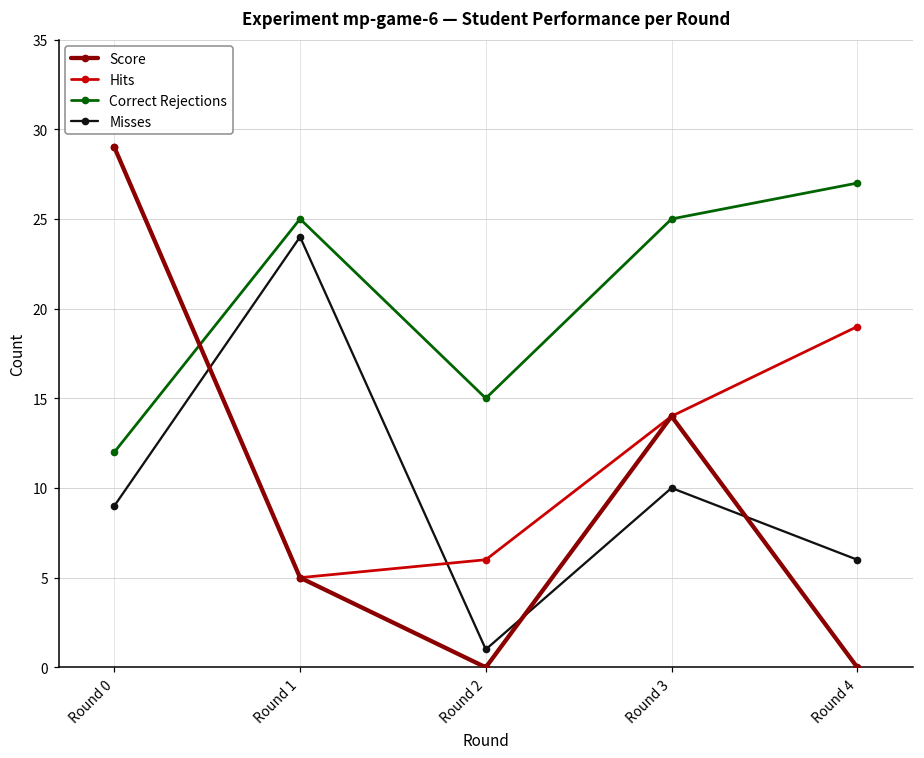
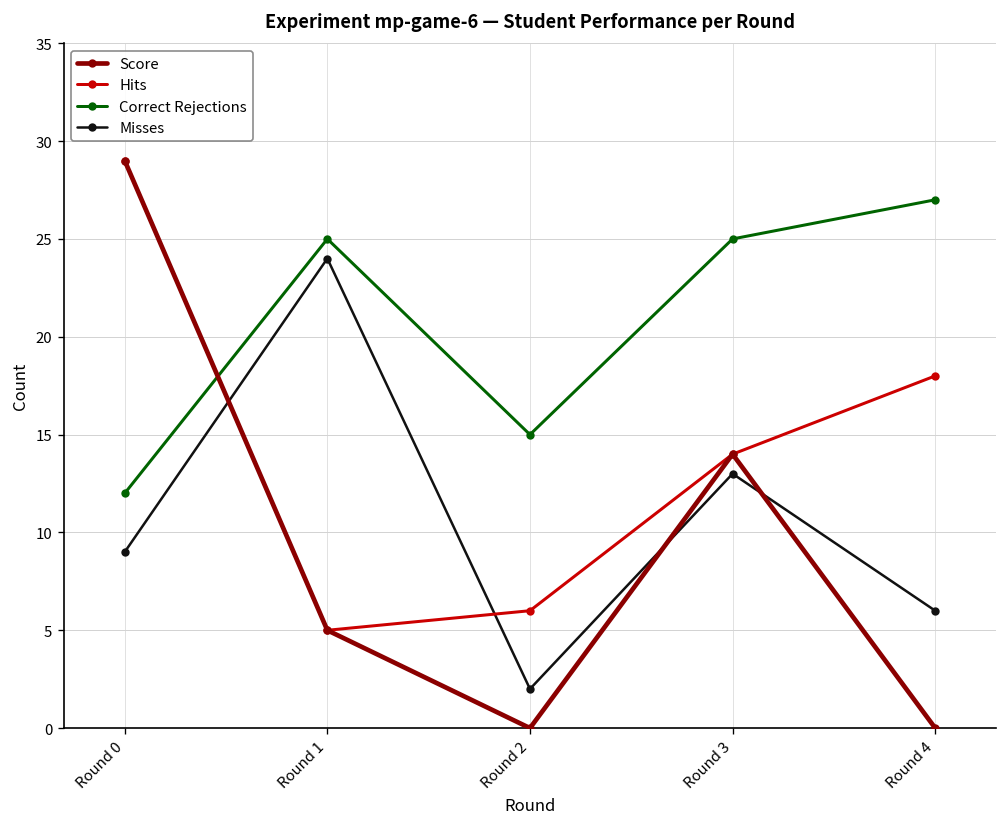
  {
    "Score": {
      "Round 2": 0,
      "Round 4": 0
    },
    "Hits": {
      "Round 2": 6,
-     "Round 4": 19
+     "Round 4": 18
    },
    "Correct Rejections": {
      "Round 0": 12,
      "Round 1": 25,
      "Round 2": 15,
      "Round 3": 25,
      "Round 4": 27
    },
    "Misses": {
      "Round 0": 9,
      "Round 1": 24,
-     "Round 2": 1,
-     "Round 3": 10,
+     "Round 2": 2,
+     "Round 3": 13,
      "Round 4": 6
    }
  }
